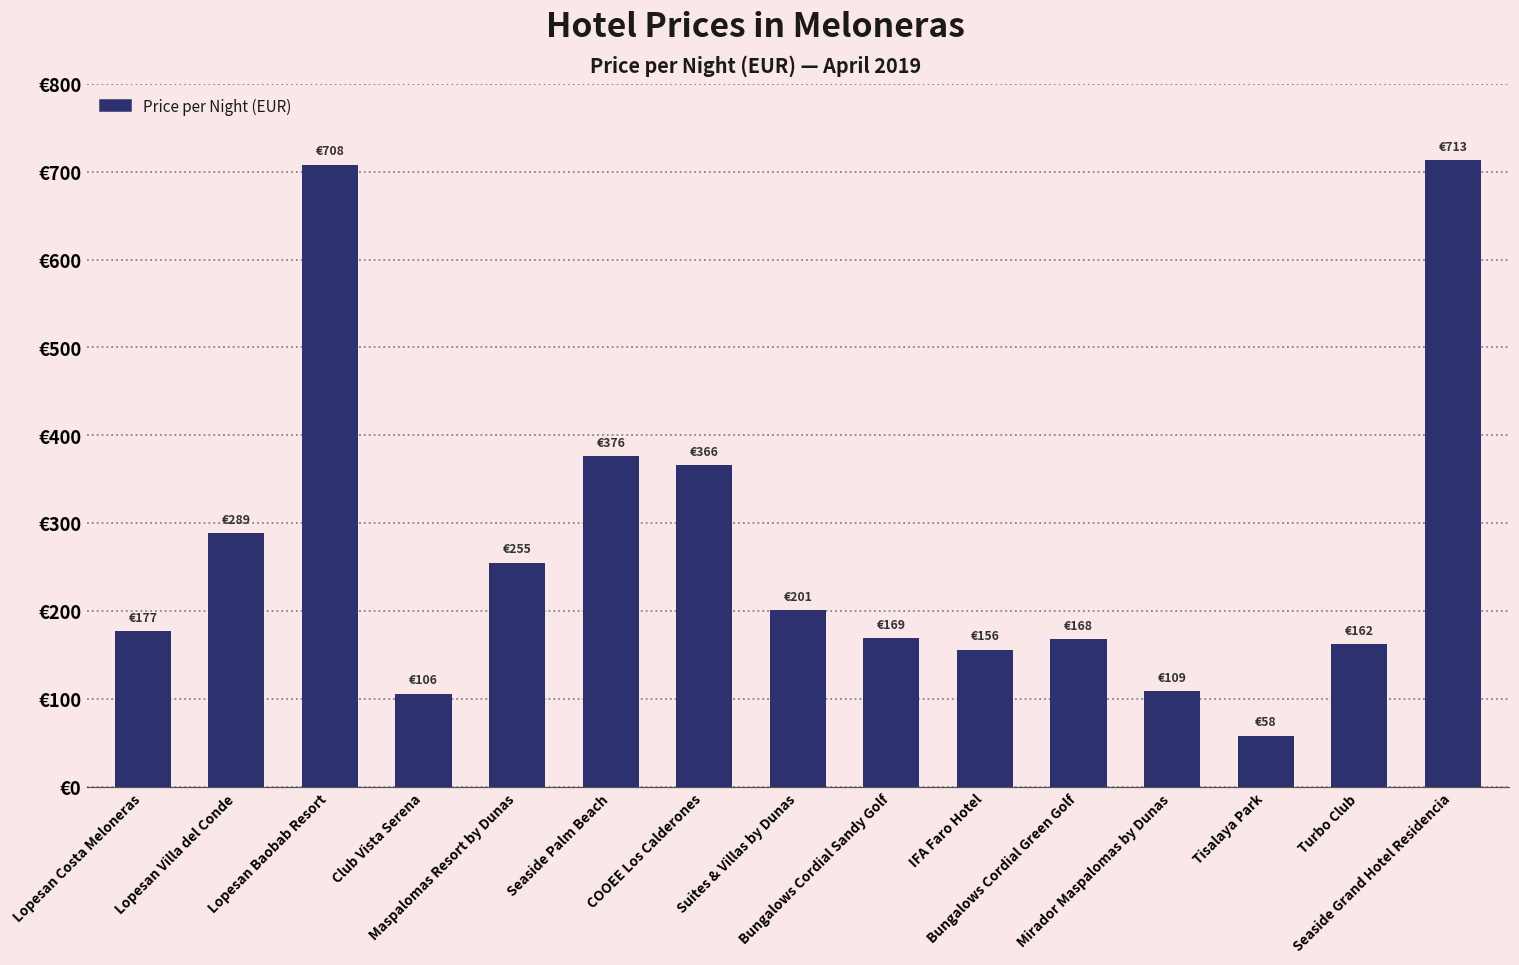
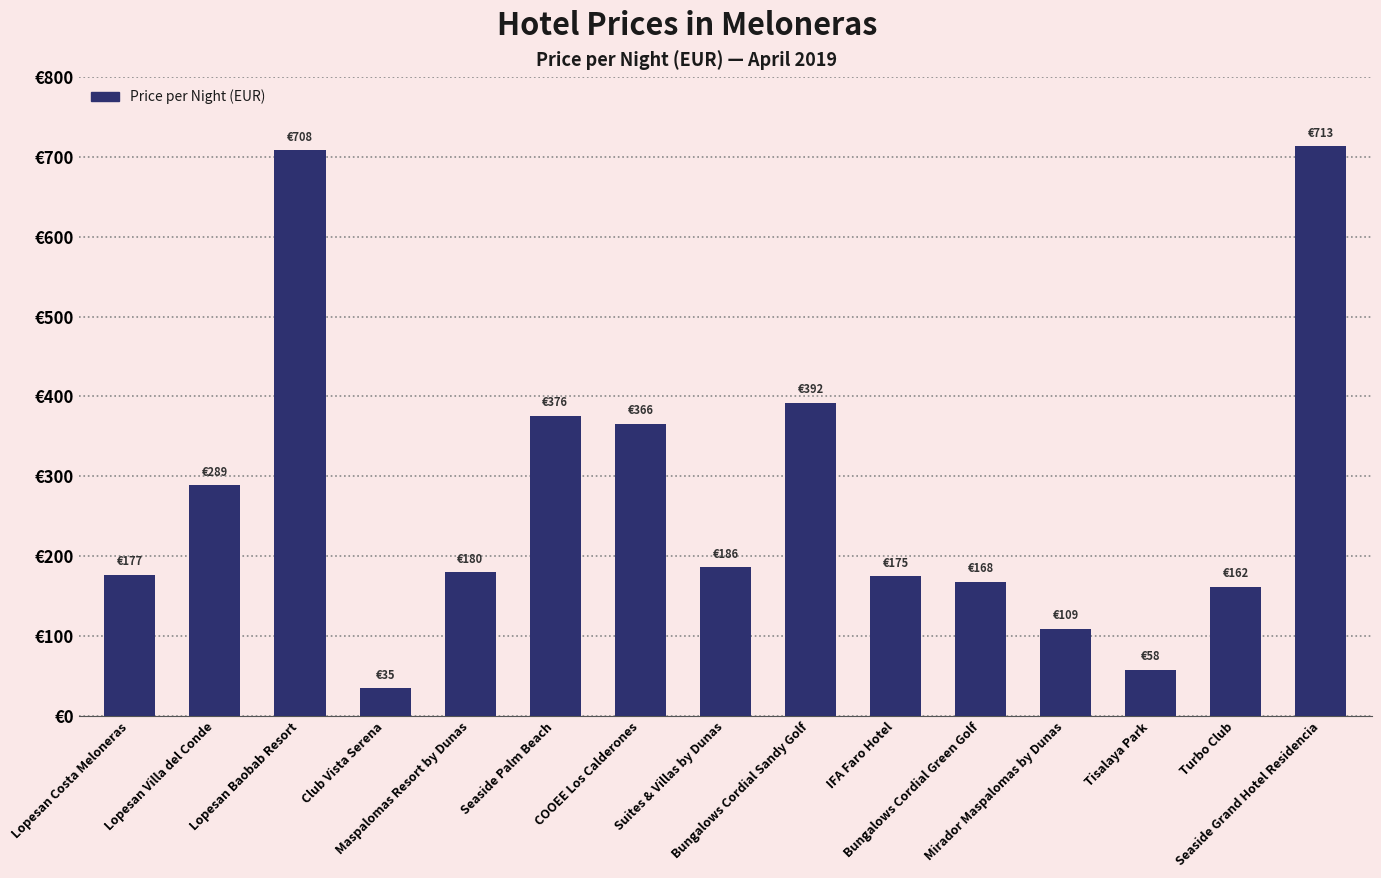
  {
    "Lopesan Costa Meloneras": "€177",
    "Lopesan Villa del Conde": "€289",
    "Lopesan Baobab Resort": "€708",
-   "Club Vista Serena": "€106",
-   "Maspalomas Resort by Dunas": "€255",
+   "Club Vista Serena": "€35",
+   "Maspalomas Resort by Dunas": "€180",
    "Seaside Palm Beach": "€376",
    "COOEE Los Calderones": "€366",
-   "Suites & Villas by Dunas": "€201",
-   "Bungalows Cordial Sandy Golf": "€169",
-   "IFA Faro Hotel": "€156",
+   "Suites & Villas by Dunas": "€186",
+   "Bungalows Cordial Sandy Golf": "€392",
+   "IFA Faro Hotel": "€175",
    "Bungalows Cordial Green Golf": "€168",
    "Mirador Maspalomas by Dunas": "€109",
    "Tisalaya Park": "€58",
    "Turbo Club": "€162",
    "Seaside Grand Hotel Residencia": "€713"
  }
